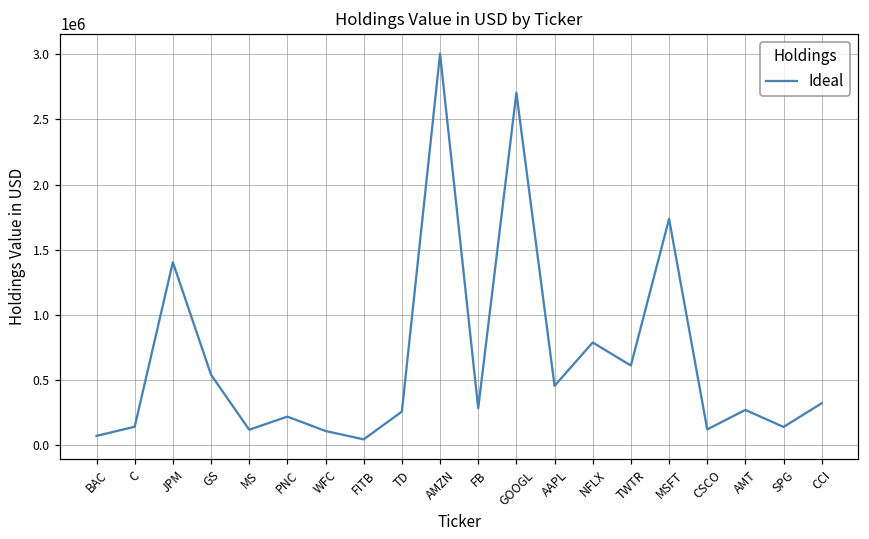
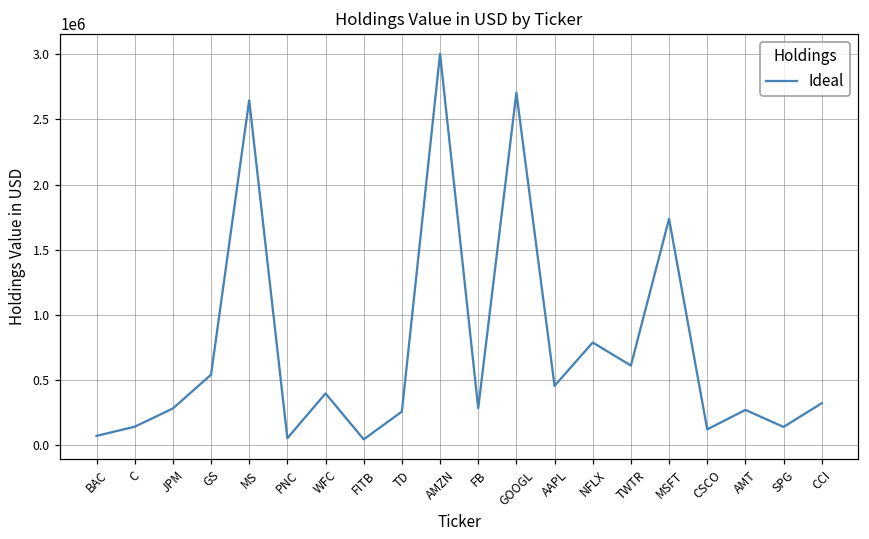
  {
    "BAC": 70000,
    "C": 140000,
-   "JPM": 1400000,
+   "JPM": 280000,
    "GS": 540000,
-   "MS": 120000,
-   "PNC": 220000,
-   "WFC": 110000,
+   "MS": 2650000,
+   "PNC": 50000,
+   "WFC": 400000,
    "FITB": 40000,
    "TD": 260000,
    "AMZN": 3000000,
    "FB": 280000,
    "GOOGL": 2700000,
    "AAPL": 460000,
    "NFLX": 790000,
    "TWTR": 610000,
    "MSFT": 1740000,
    "CSCO": 120000,
    "AMT": 270000,
    "SPG": 140000,
    "CCI": 320000
  }
